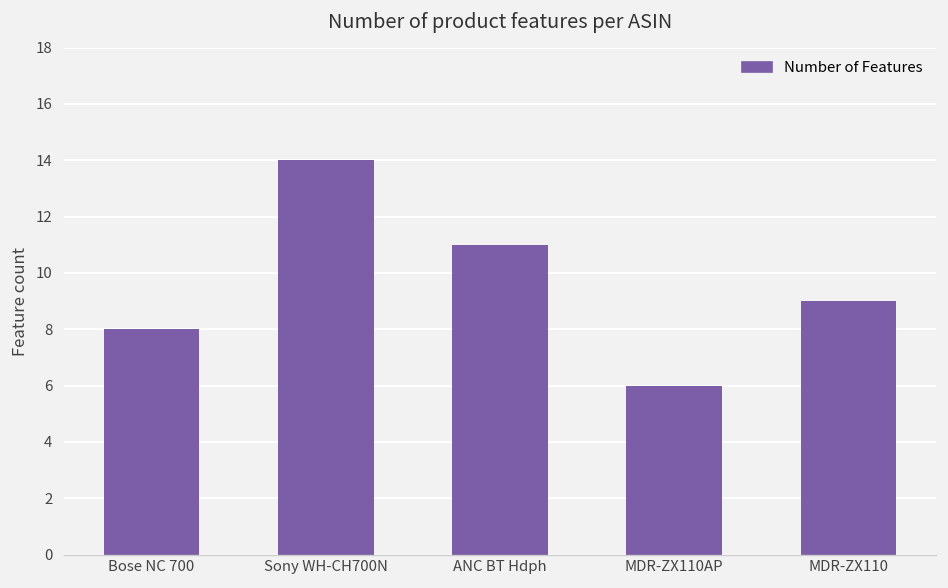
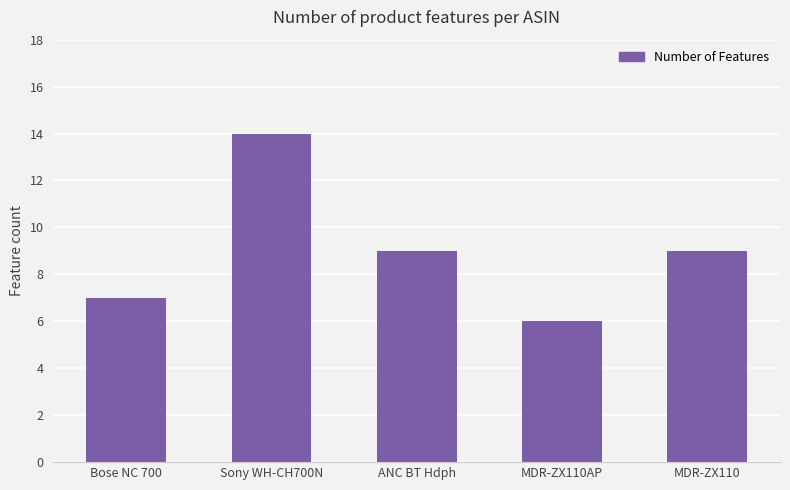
  {
-   "Bose NC 700": 8,
+   "Bose NC 700": 7,
    "Sony WH-CH700N": 14,
-   "ANC BT Hdph": 11,
+   "ANC BT Hdph": 9,
    "MDR-ZX110AP": 6,
    "MDR-ZX110": 9
  }
